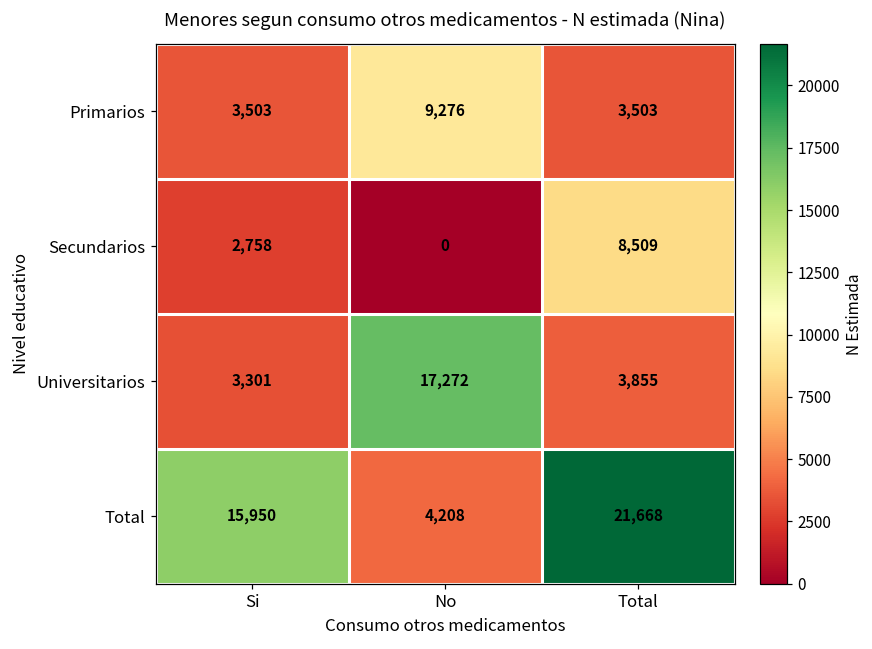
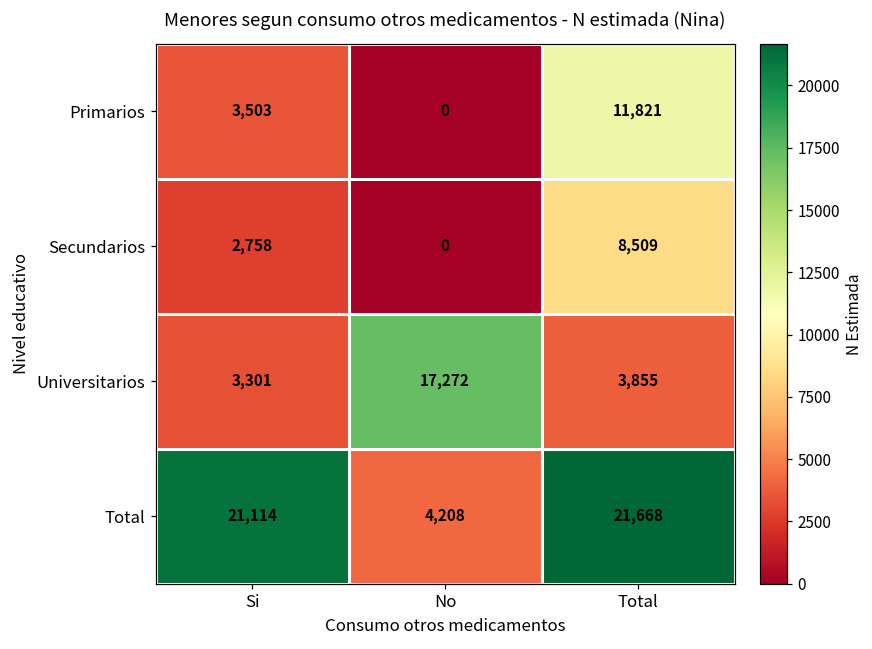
  {
    "Primarios": {
      "Si": "3,503",
-     "No": "9,276",
-     "Total": "3,503"
+     "No": "0",
+     "Total": "11,821"
    },
    "Secundarios": {
      "Si": "2,758",
      "No": "0",
      "Total": "8,509"
    },
    "Universitarios": {
      "Si": "3,301",
      "No": "17,272",
      "Total": "3,855"
    },
    "Total": {
-     "Si": "15,950",
+     "Si": "21,114",
      "No": "4,208",
      "Total": "21,668"
    }
  }
